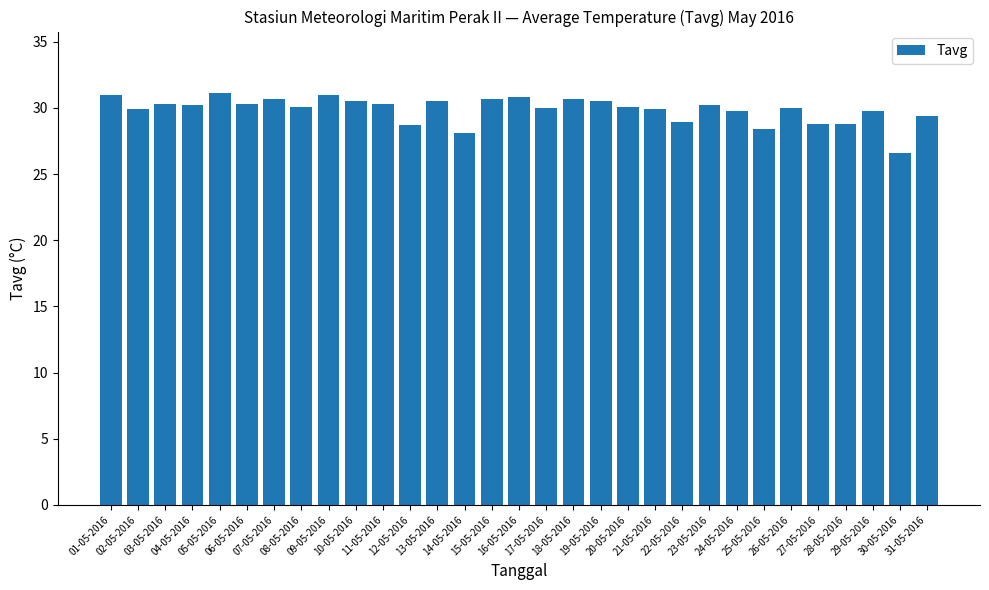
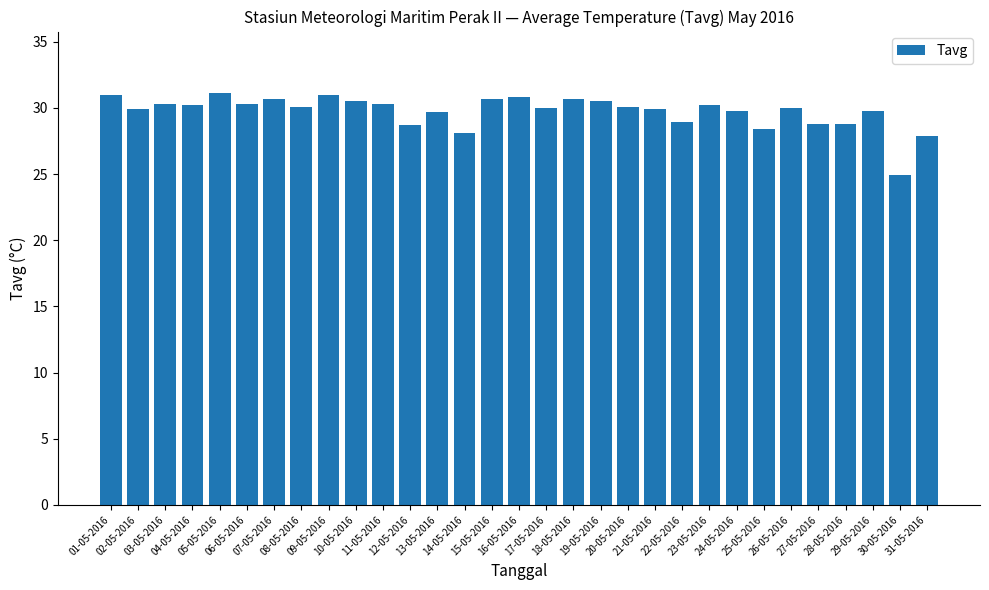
  {
    "01-05-2016": 31.0,
    "02-05-2016": 29.9,
    "03-05-2016": 30.3,
    "04-05-2016": 30.2,
    "05-05-2016": 31.1,
    "06-05-2016": 30.3,
    "07-05-2016": 30.7,
    "08-05-2016": 30.1,
    "09-05-2016": 31.0,
    "10-05-2016": 30.5,
    "11-05-2016": 30.3,
    "12-05-2016": 28.7,
-   "13-05-2016": 30.5,
+   "13-05-2016": 29.7,
    "14-05-2016": 28.1,
    "15-05-2016": 30.7,
    "16-05-2016": 30.8,
    "17-05-2016": 30.0,
    "18-05-2016": 30.7,
    "19-05-2016": 30.5,
    "20-05-2016": 30.1,
    "21-05-2016": 29.9,
    "22-05-2016": 28.9,
    "23-05-2016": 30.2,
    "24-05-2016": 29.8,
    "25-05-2016": 28.4,
    "26-05-2016": 30.0,
    "27-05-2016": 28.8,
    "28-05-2016": 28.8,
    "29-05-2016": 29.8,
-   "30-05-2016": 26.6,
-   "31-05-2016": 29.4
+   "30-05-2016": 24.9,
+   "31-05-2016": 27.9
  }
